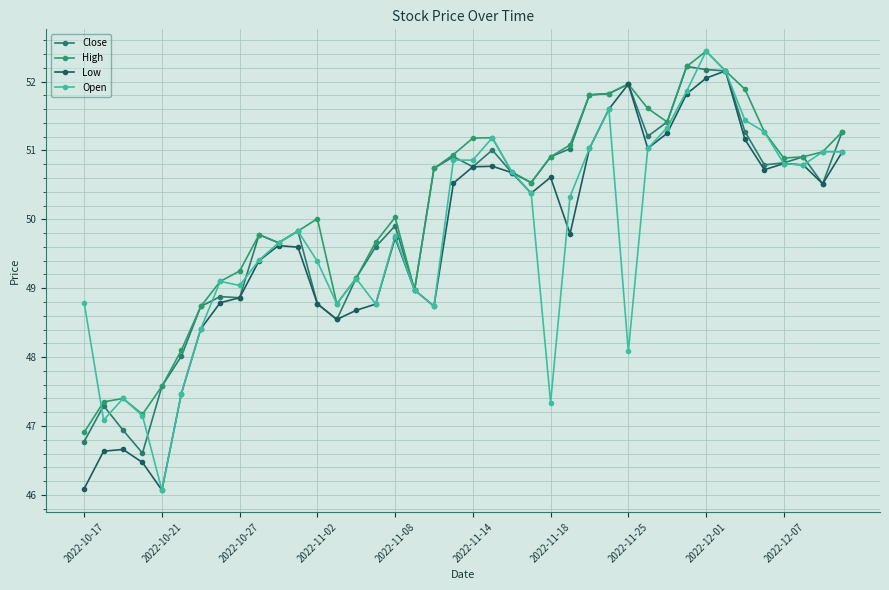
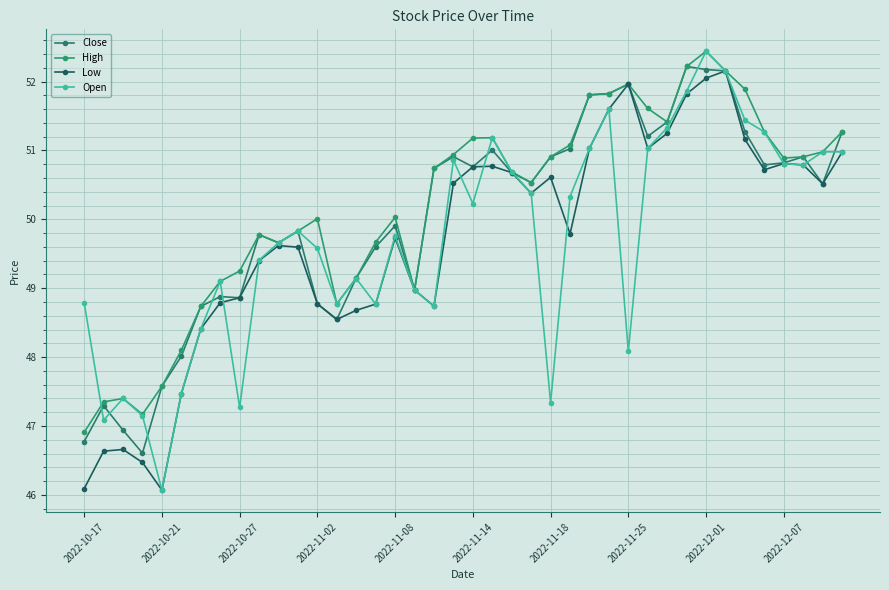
  {
    "Open": {
      "2022-10-17": 48.8,
-     "2022-10-27": 49.0,
-     "2022-11-02": 49.4,
-     "2022-11-14": 50.9,
+     "2022-10-27": 47.3,
+     "2022-11-02": 49.6,
+     "2022-11-14": 50.2,
      "2022-11-18": 47.3,
      "2022-11-25": 48.1
    }
  }
